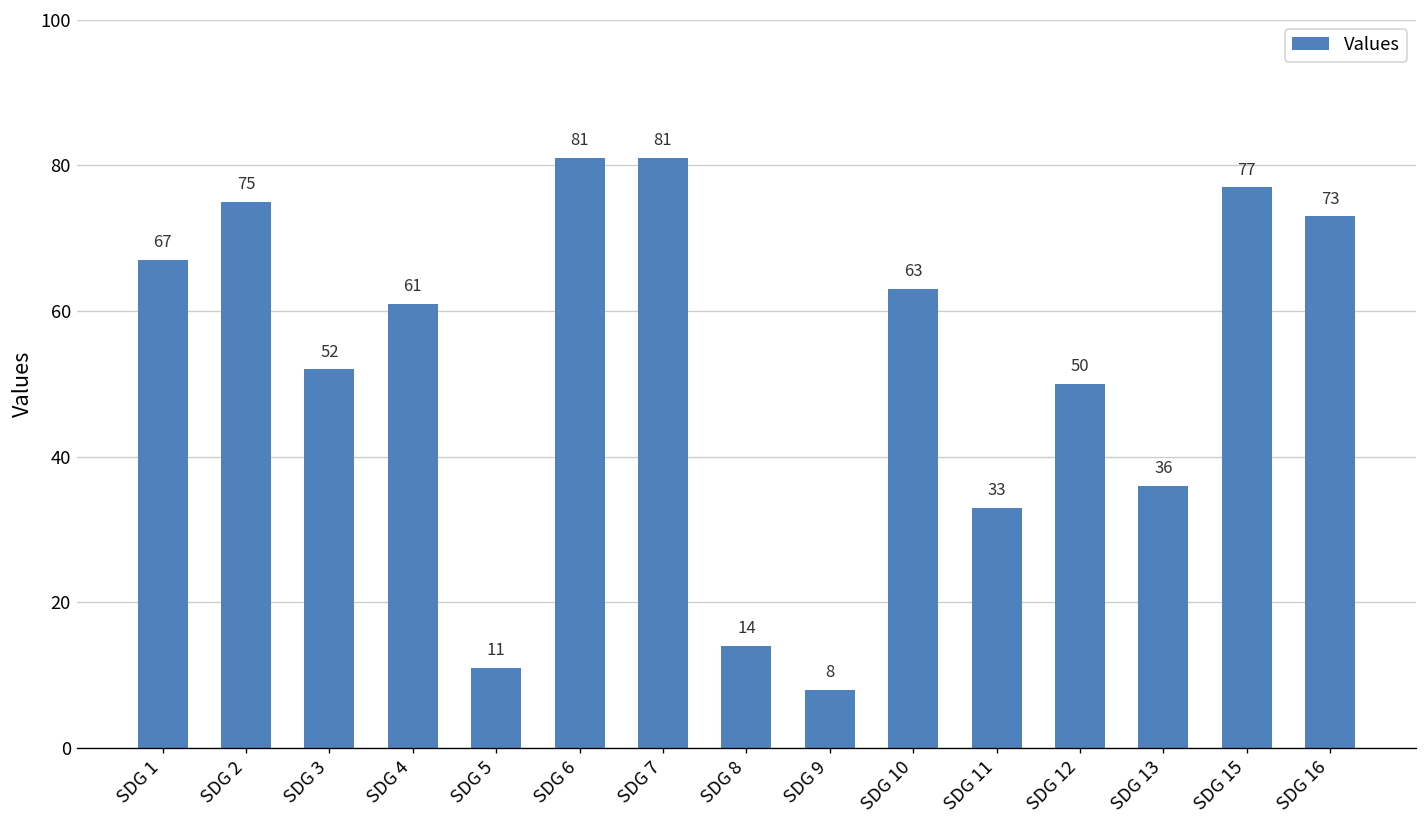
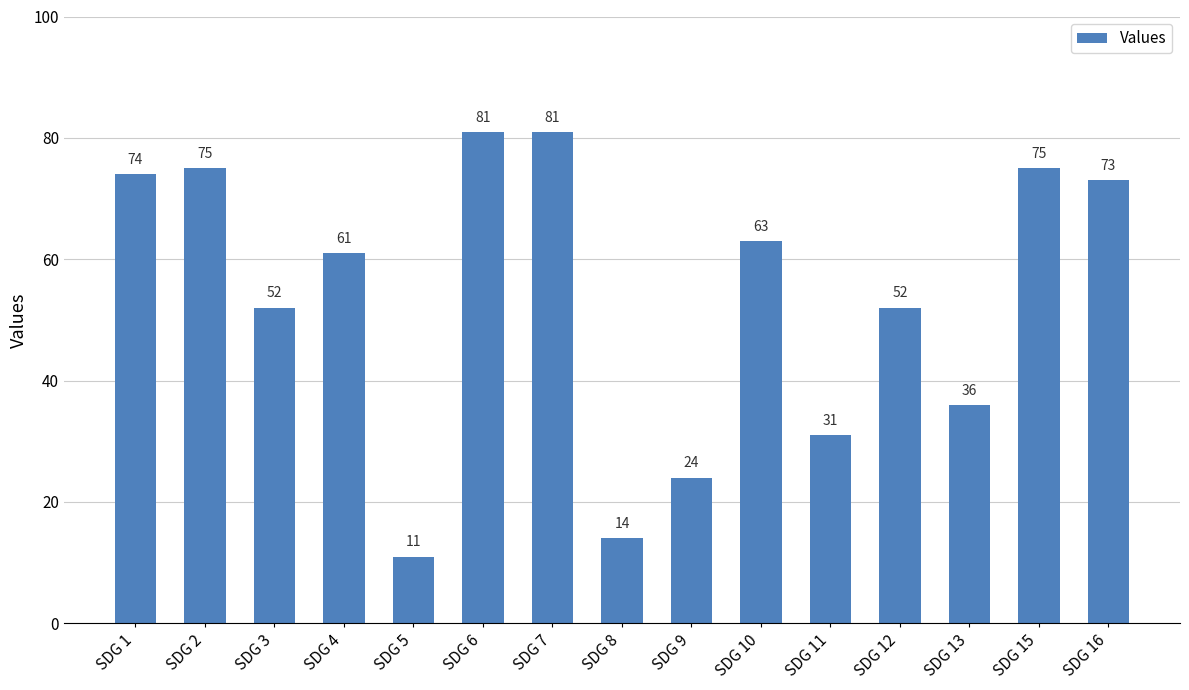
  {
-   "SDG 1": 67,
+   "SDG 1": 74,
    "SDG 2": 75,
    "SDG 3": 52,
    "SDG 4": 61,
    "SDG 5": 11,
    "SDG 6": 81,
    "SDG 7": 81,
    "SDG 8": 14,
-   "SDG 9": 8,
+   "SDG 9": 24,
    "SDG 10": 63,
-   "SDG 11": 33,
-   "SDG 12": 50,
+   "SDG 11": 31,
+   "SDG 12": 52,
    "SDG 13": 36,
-   "SDG 15": 77,
+   "SDG 15": 75,
    "SDG 16": 73
  }
